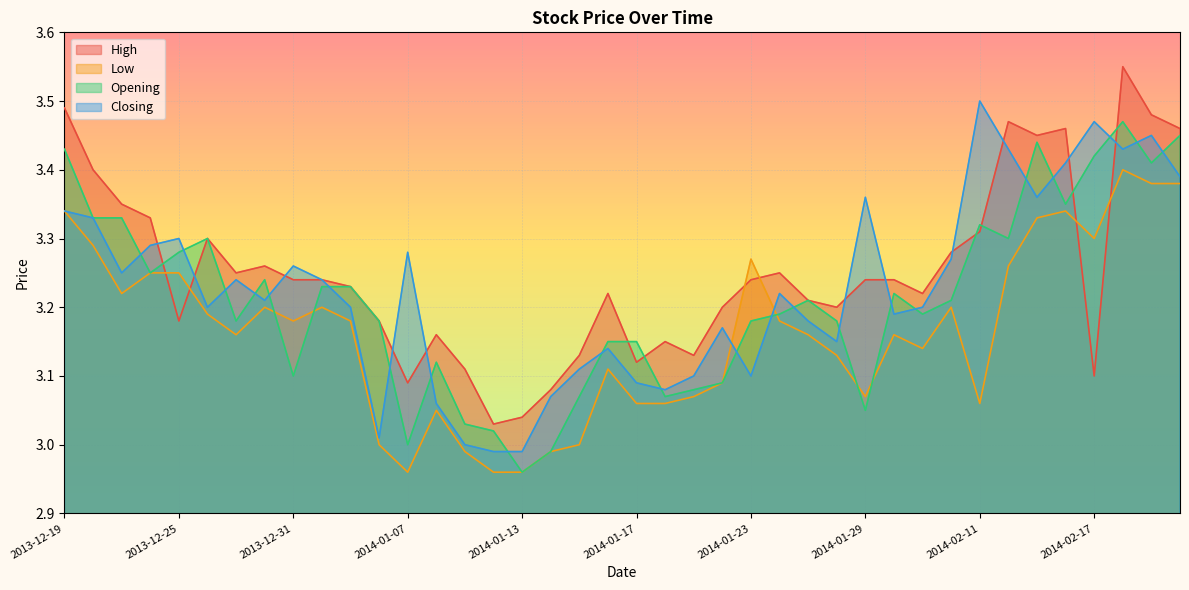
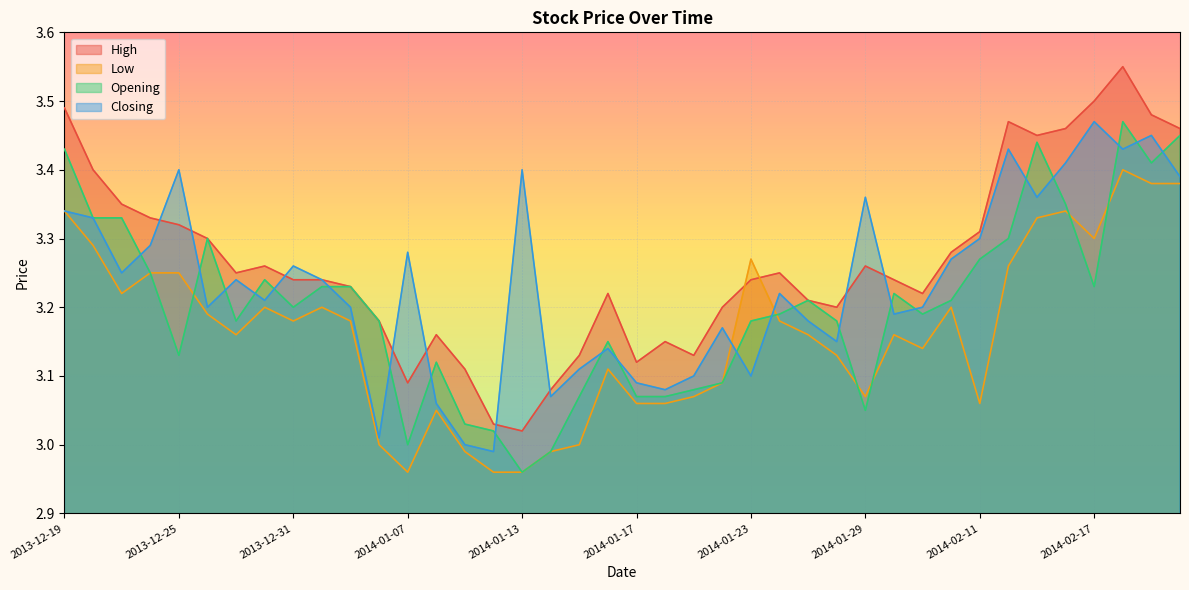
  {
    "High": {
      "2013-12-19": 3.49,
-     "2013-12-25": 3.18,
+     "2013-12-25": 3.32,
      "2013-12-31": 3.24,
      "2014-01-07": 3.09,
-     "2014-01-13": 3.04,
+     "2014-01-13": 3.02,
      "2014-01-17": 3.12,
      "2014-01-23": 3.24,
-     "2014-01-29": 3.24,
+     "2014-01-29": 3.26,
      "2014-02-11": 3.31,
-     "2014-02-17": 3.1
+     "2014-02-17": 3.5
    },
    "Low": {
      "2013-12-25": 3.25,
      "2013-12-31": 3.18,
      "2014-01-07": 2.96,
      "2014-01-17": 3.06,
      "2014-01-23": 3.27,
      "2014-01-29": 3.07,
      "2014-02-11": 3.06,
      "2014-02-17": 3.30
    },
    "Opening": {
      "2013-12-19": 3.43,
-     "2013-12-25": 3.28,
-     "2013-12-31": 3.1,
+     "2013-12-25": 3.13,
+     "2013-12-31": 3.2,
      "2014-01-07": 3.00,
-     "2014-01-17": 3.15,
+     "2014-01-17": 3.07,
      "2014-01-23": 3.18,
      "2014-01-29": 3.05,
-     "2014-02-11": 3.32,
-     "2014-02-17": 3.42
+     "2014-02-11": 3.27,
+     "2014-02-17": 3.23
    },
    "Closing": {
-     "2013-12-25": 3.3,
+     "2013-12-25": 3.4,
      "2013-12-31": 3.26,
      "2014-01-07": 3.28,
-     "2014-01-13": 2.99,
+     "2014-01-13": 3.40,
      "2014-01-17": 3.09,
      "2014-01-23": 3.10,
      "2014-01-29": 3.36,
-     "2014-02-11": 3.5,
+     "2014-02-11": 3.3,
      "2014-02-17": 3.47
    }
  }
